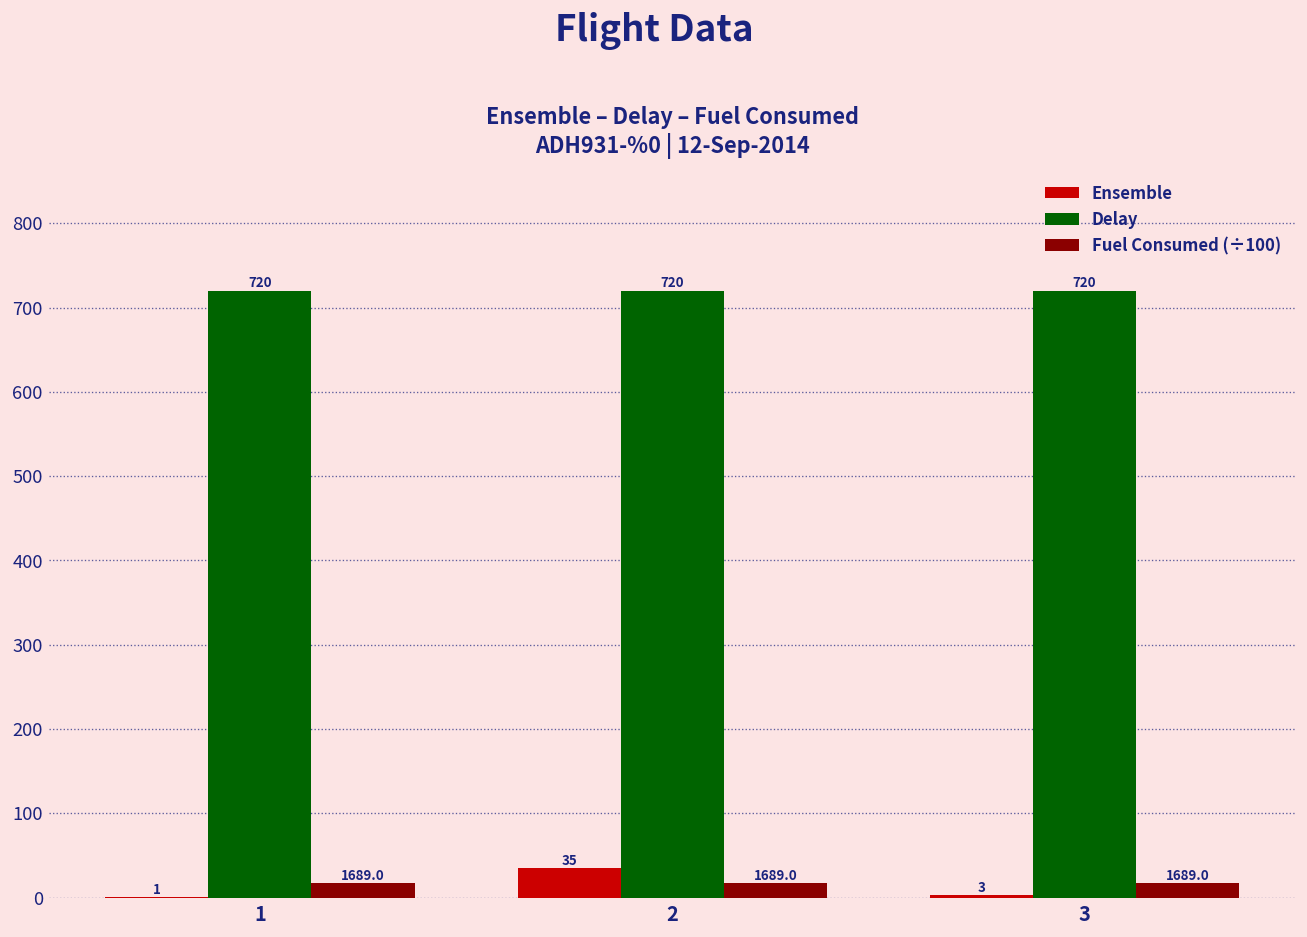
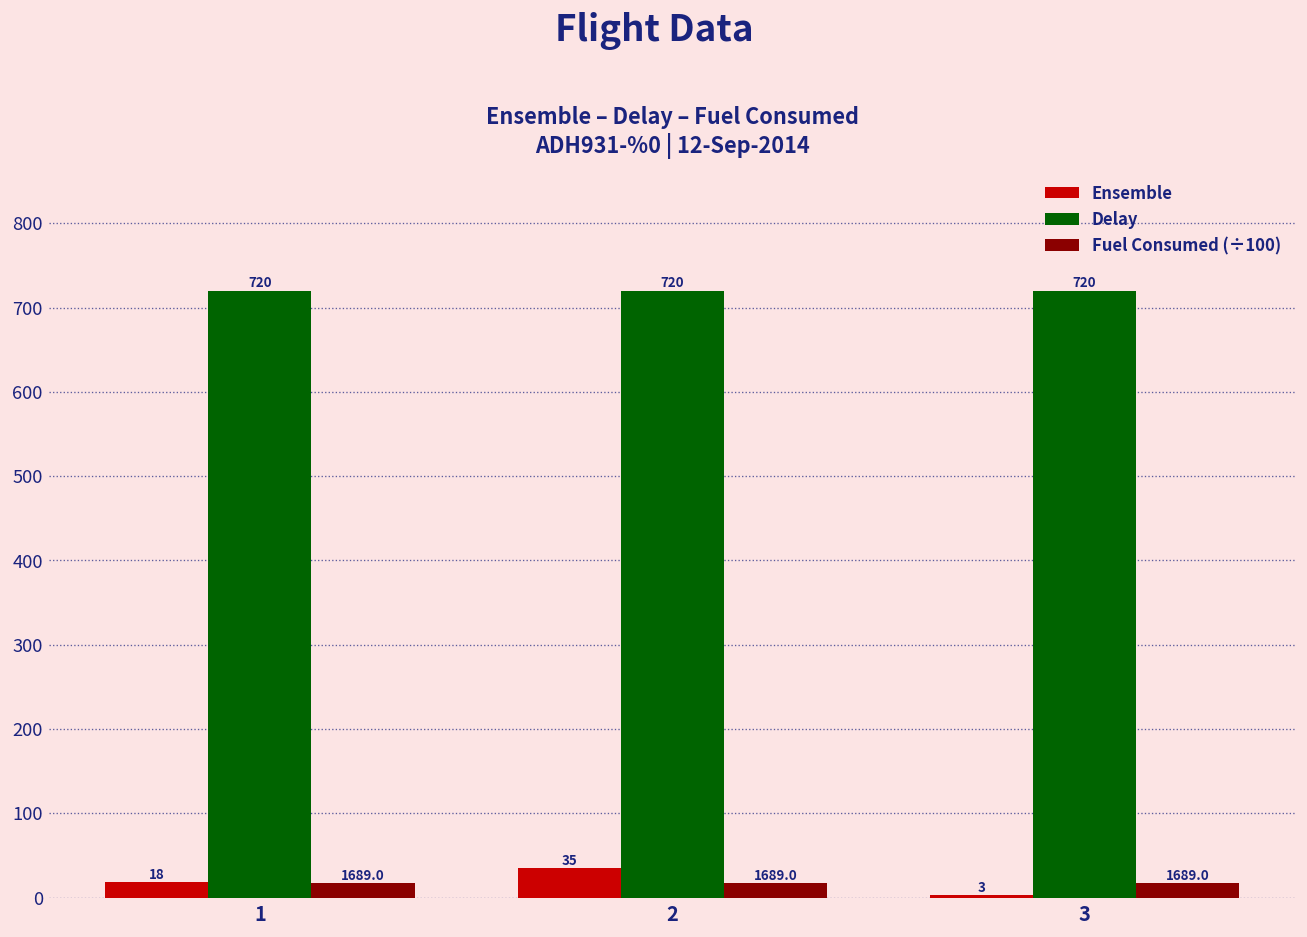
  {
    "Ensemble": {
-     "1": 1,
+     "1": 18,
      "2": 35,
      "3": 3
    },
    "Delay": {
      "1": 720,
      "2": 720,
      "3": 720
    }
  }
